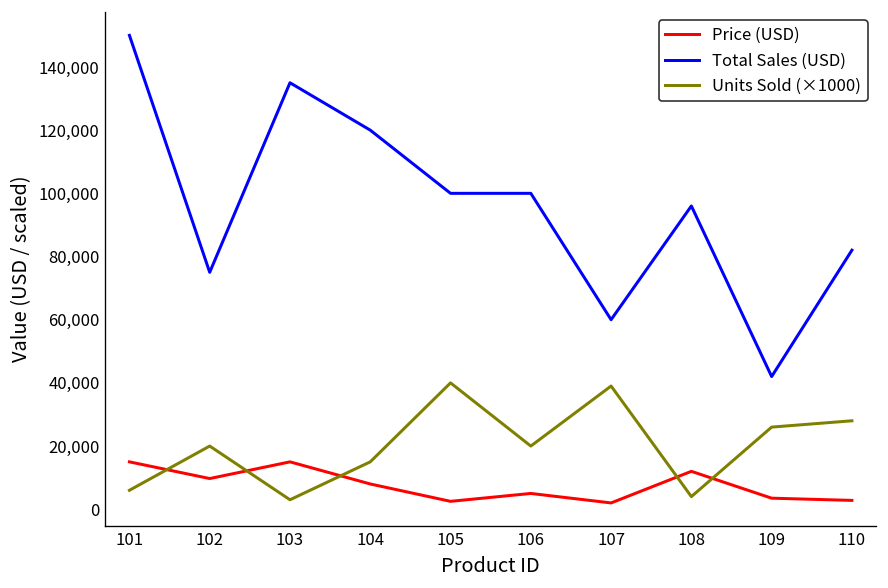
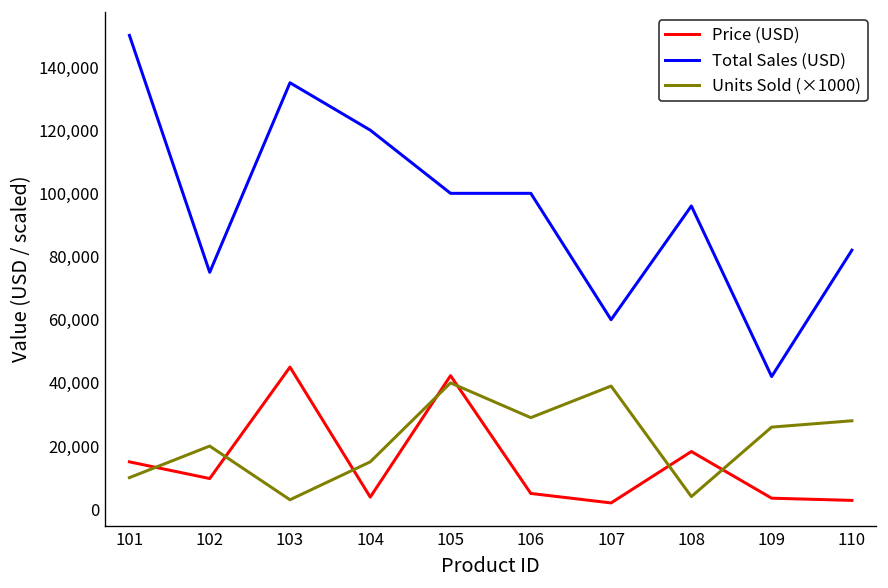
  {
    "Price (USD)": {
      "101": "15,000",
      "102": "10,000",
-     "103": "15,000",
-     "104": "8,000",
-     "105": "3,000",
+     "103": "45,000",
+     "104": "4,000",
+     "105": "42,000",
      "106": "5,000",
      "107": "2,000",
-     "108": "12,000",
+     "108": "18,000",
      "109": "4,000",
      "110": "3,000"
    },
    "Total Sales (USD)": {
      "101": "150,000",
      "102": "75,000",
      "103": "135,000",
      "104": "120,000",
      "105": "100,000",
      "106": "100,000",
      "107": "60,000",
      "108": "96,000",
      "109": "42,000",
      "110": "82,000"
    },
    "Units Sold (×1000)": {
-     "101": "6,000",
+     "101": "10,000",
      "102": "20,000",
      "103": "3,000",
      "104": "15,000",
      "105": "40,000",
-     "106": "20,000",
+     "106": "29,000",
      "107": "39,000",
      "108": "4,000",
      "109": "26,000",
      "110": "28,000"
    }
  }
